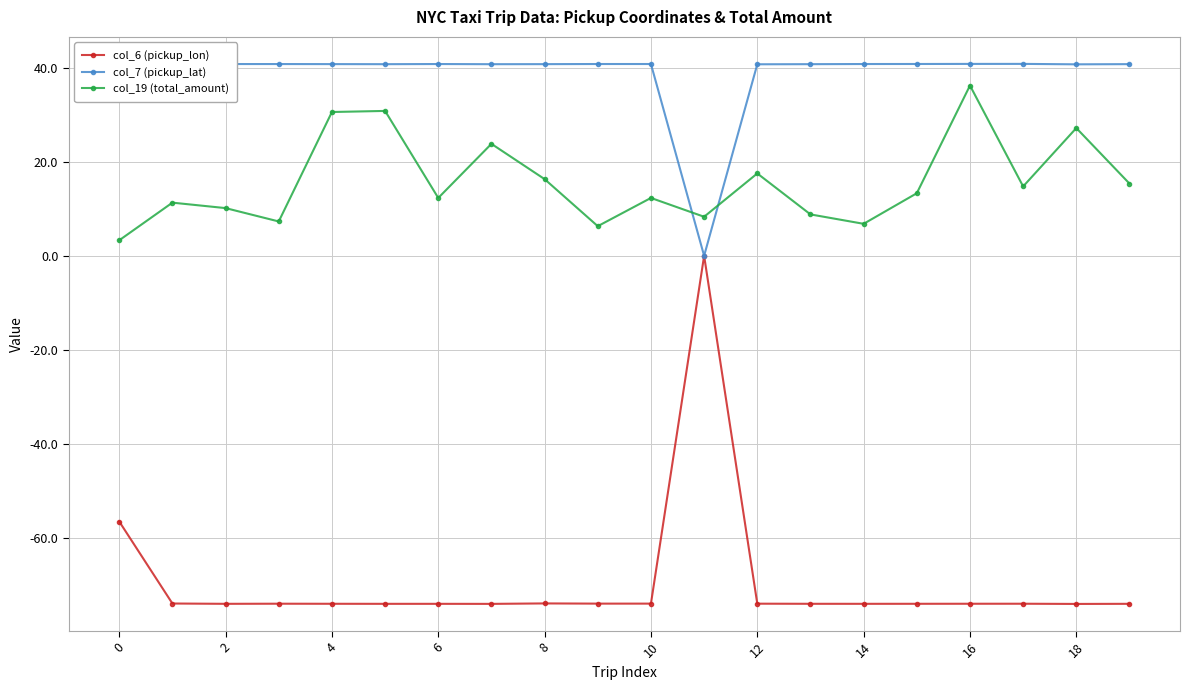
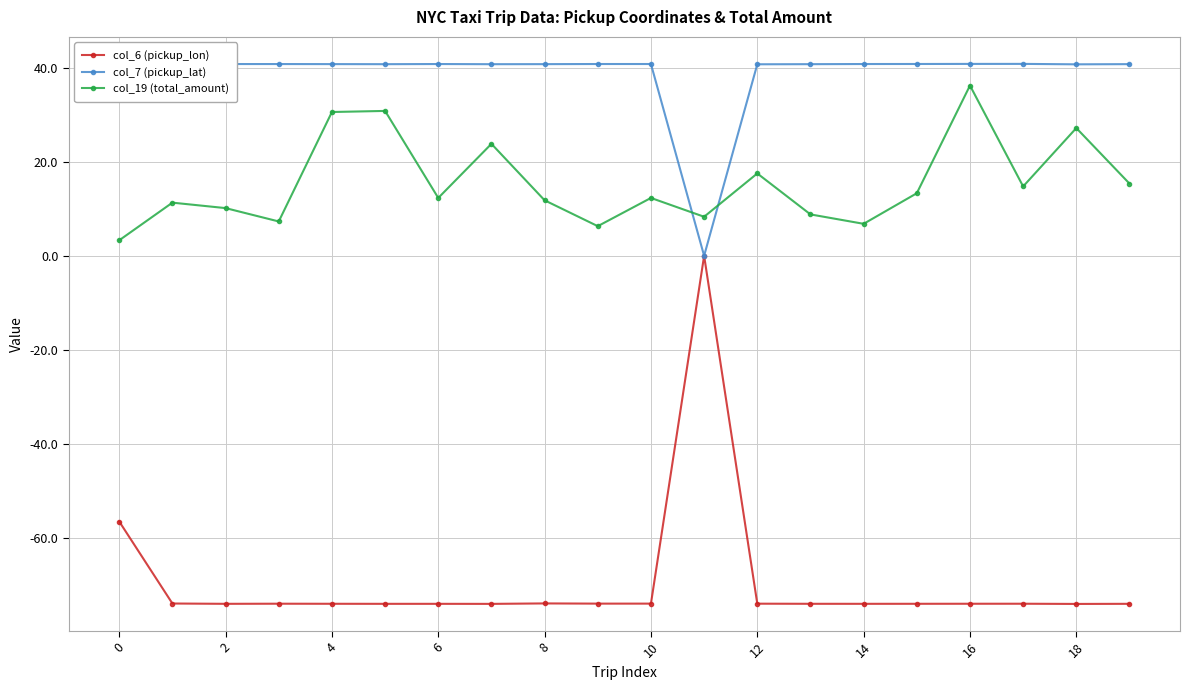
  {
    "col_6 (pickup_lon)": {
      "0": -56,
      "2": -74,
      "4": -74,
      "6": -74,
      "8": -74,
      "10": -74,
      "12": -74,
      "14": -74,
      "16": -74,
      "18": -74
    },
    "col_7 (pickup_lat)": {
      "4": 41,
      "6": 41,
      "8": 41,
      "10": 41,
      "12": 41,
      "14": 41,
      "16": 41,
      "18": 41
    },
    "col_19 (total_amount)": {
      "0": 3,
      "2": 10,
      "4": 31,
      "6": 12,
-     "8": 16,
+     "8": 12,
      "10": 12,
      "12": 18,
      "14": 7,
      "16": 36,
      "18": 27
    }
  }
